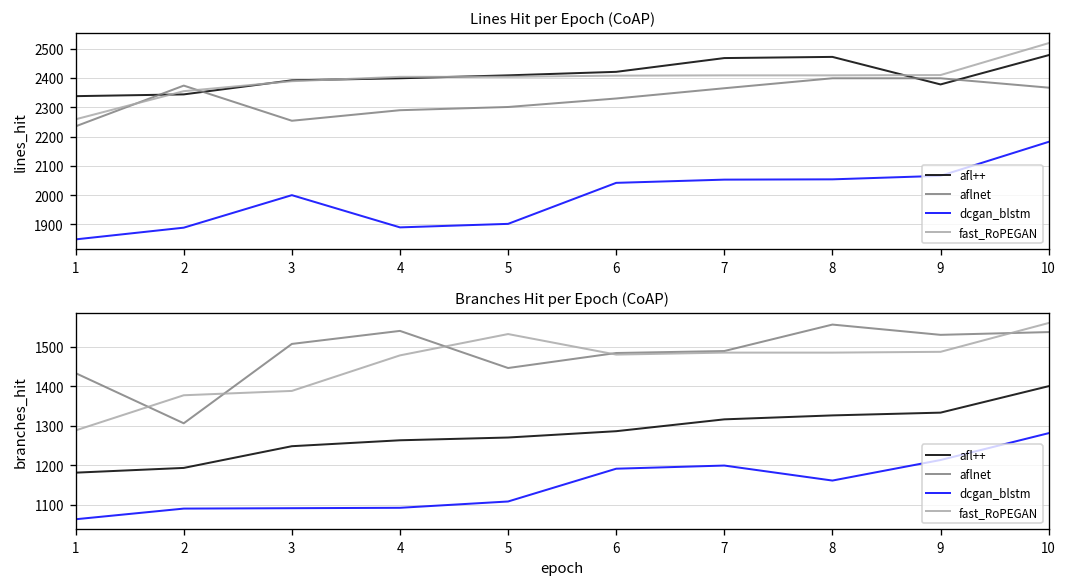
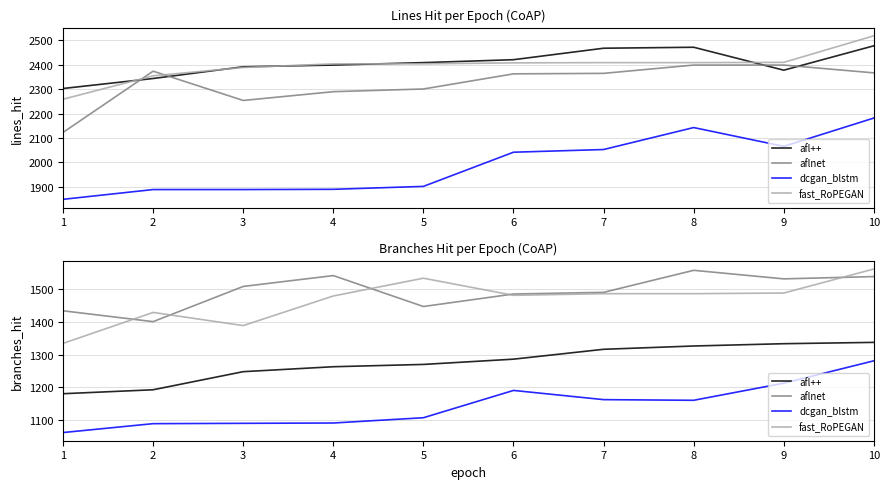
  {
    "Lines Hit per Epoch (CoAP)": {
      "afl++": {
-       "1": 2340,
+       "1": 2300,
        "2": 2340,
        "6": 2420,
        "7": 2470,
        "8": 2470,
        "9": 2380,
        "10": 2480
      },
      "aflnet": {
-       "1": 2240,
+       "1": 2120,
        "2": 2370,
        "3": 2250,
        "4": 2290,
        "5": 2300,
-       "6": 2330,
+       "6": 2360,
        "7": 2370,
        "9": 2400,
        "10": 2370
      },
      "dcgan_blstm": {
        "1": 1850,
        "2": 1890,
-       "3": 2000,
+       "3": 1890,
        "4": 1890,
        "5": 1900,
        "6": 2040,
        "7": 2050,
-       "8": 2050,
+       "8": 2140,
        "10": 2180
      },
      "fast_RoPEGAN": {
        "1": 2260,
        "2": 2360,
        "6": 2410,
        "7": 2410,
        "9": 2410,
        "10": 2520
      }
    },
    "Branches Hit per Epoch (CoAP)": {
      "afl++": {
        "1": 1180,
        "2": 1190,
        "3": 1250,
        "4": 1260,
        "5": 1270,
        "6": 1290,
        "7": 1320,
        "8": 1330,
        "9": 1330,
-       "10": 1400
+       "10": 1340
      },
      "aflnet": {
        "1": 1430,
-       "2": 1310,
+       "2": 1400,
        "3": 1510,
        "4": 1540,
        "5": 1450,
        "8": 1560,
        "9": 1530,
        "10": 1540
      },
      "dcgan_blstm": {
        "1": 1060,
        "2": 1090,
        "3": 1090,
        "4": 1090,
        "5": 1110,
        "6": 1190,
-       "7": 1200,
+       "7": 1160,
        "8": 1160,
        "10": 1280
      },
      "fast_RoPEGAN": {
-       "1": 1290,
-       "2": 1380,
+       "1": 1330,
+       "2": 1430,
        "3": 1390,
        "4": 1480,
        "5": 1530,
        "8": 1490,
        "9": 1490,
        "10": 1560
      }
    }
  }
